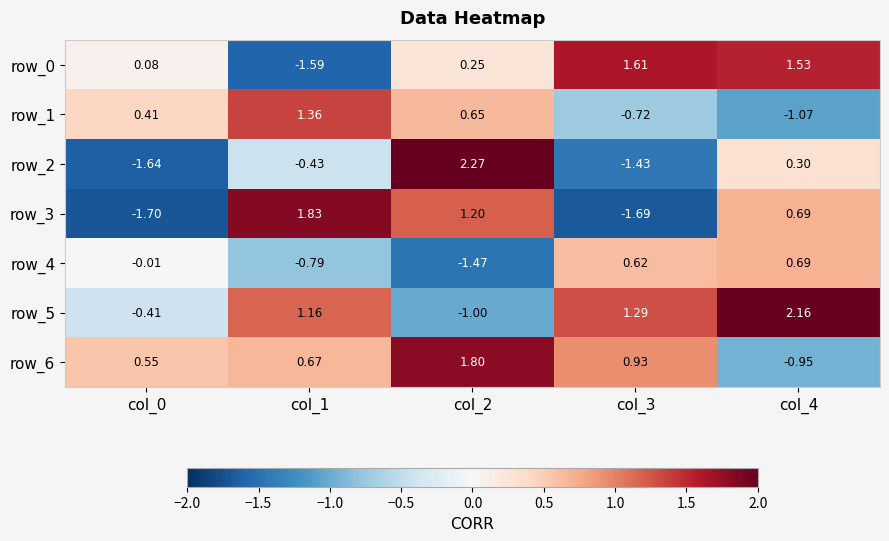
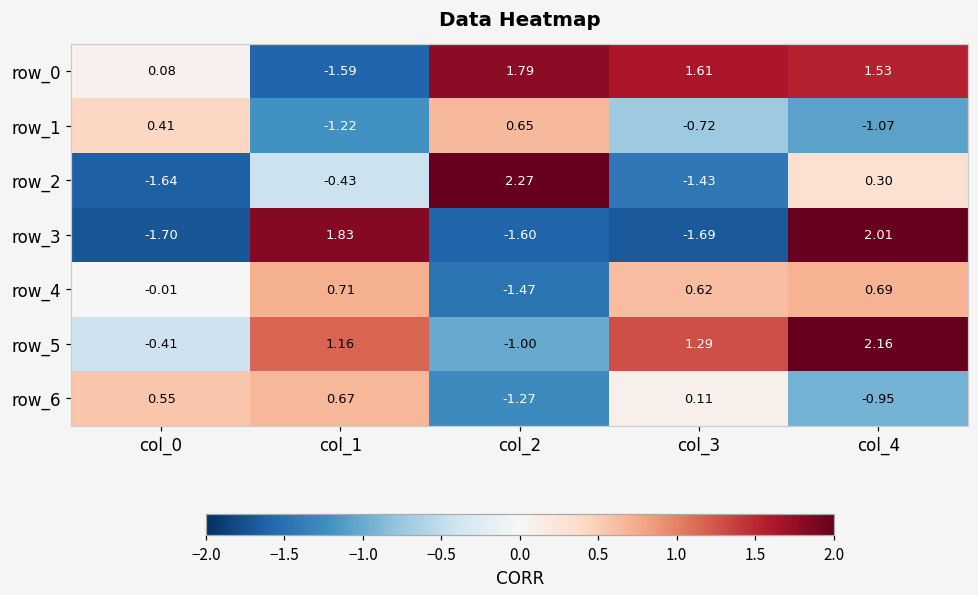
  {
    "row_0": {
      "col_0": 0.08,
      "col_1": -1.59,
-     "col_2": 0.25,
+     "col_2": 1.79,
      "col_3": 1.61,
      "col_4": 1.53
    },
    "row_1": {
      "col_0": 0.41,
-     "col_1": 1.36,
+     "col_1": -1.22,
      "col_2": 0.65,
      "col_3": -0.72,
      "col_4": -1.07
    },
    "row_2": {
      "col_0": -1.64,
      "col_1": -0.43,
      "col_2": 2.27,
      "col_3": -1.43,
      "col_4": 0.30
    },
    "row_3": {
      "col_0": -1.70,
      "col_1": 1.83,
-     "col_2": 1.20,
+     "col_2": -1.60,
      "col_3": -1.69,
-     "col_4": 0.69
+     "col_4": 2.01
    },
    "row_4": {
      "col_0": -0.01,
-     "col_1": -0.79,
+     "col_1": 0.71,
      "col_2": -1.47,
      "col_3": 0.62,
      "col_4": 0.69
    },
    "row_5": {
      "col_0": -0.41,
      "col_1": 1.16,
      "col_2": -1.00,
      "col_3": 1.29,
      "col_4": 2.16
    },
    "row_6": {
      "col_0": 0.55,
      "col_1": 0.67,
-     "col_2": 1.80,
-     "col_3": 0.93,
+     "col_2": -1.27,
+     "col_3": 0.11,
      "col_4": -0.95
    }
  }
